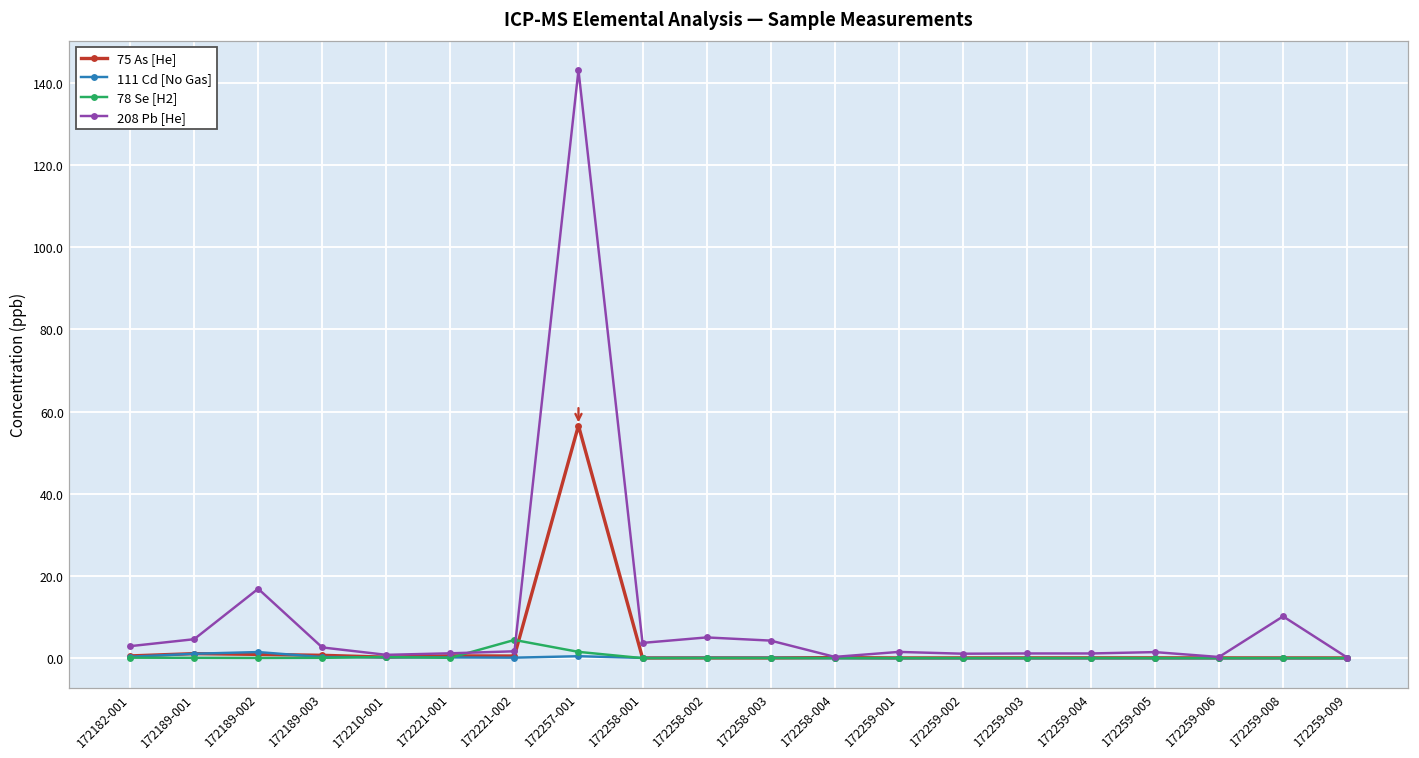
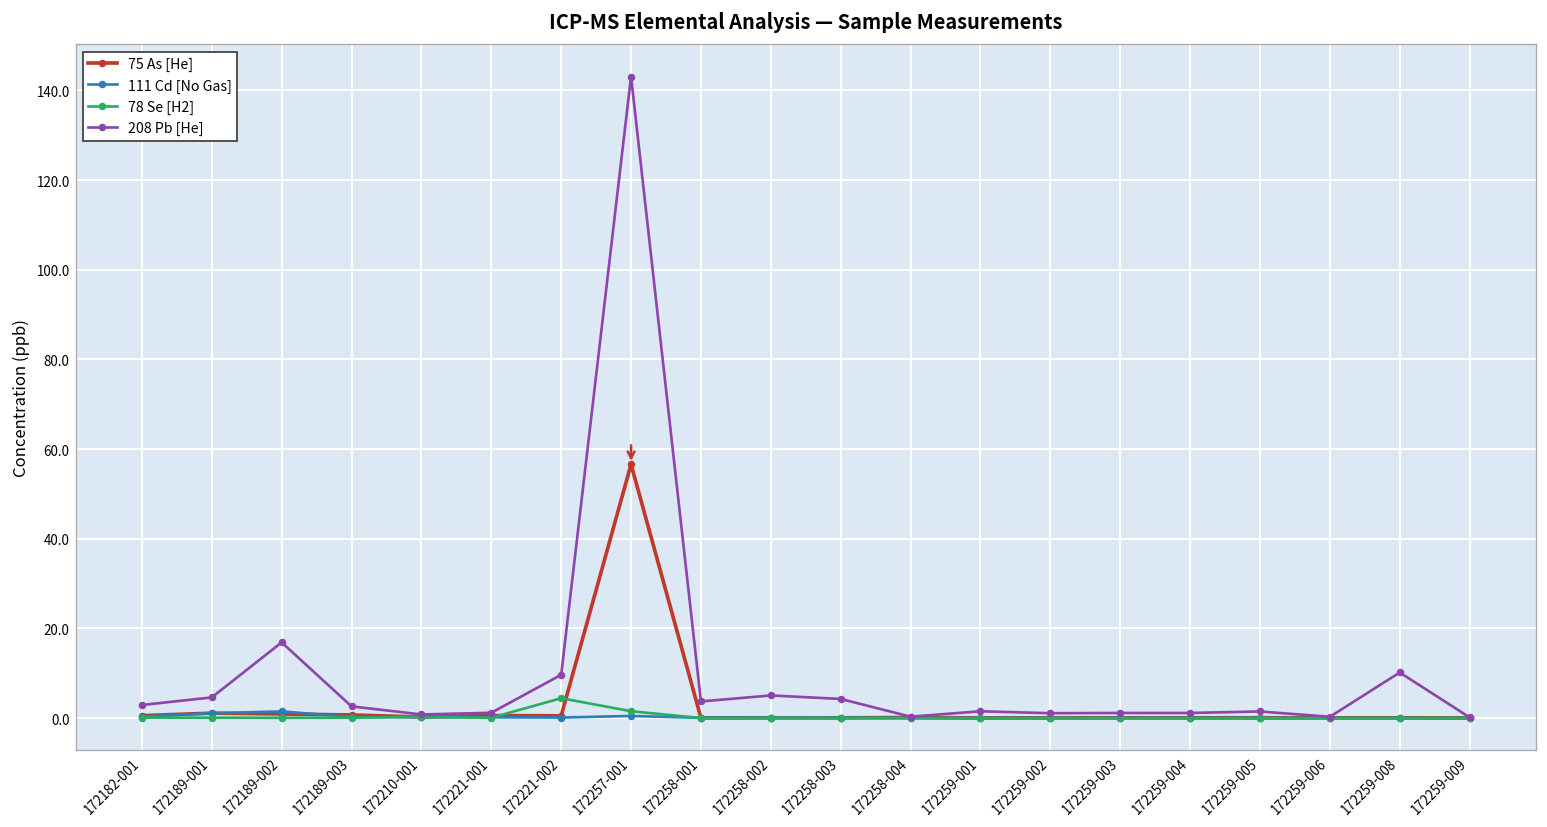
  {
    "75 As [He]": {
      "172257-001": 57
    },
    "111 Cd [No Gas]": {
      "172257-001": 0
    },
    "78 Se [H2]": {
      "172189-001": 0,
      "172189-002": 0,
      "172221-002": 4,
      "172257-001": 2
    },
    "208 Pb [He]": {
      "172182-001": 3,
      "172189-001": 5,
      "172189-002": 17,
      "172189-003": 3,
-     "172221-002": 2,
+     "172221-002": 10,
      "172257-001": 143,
      "172258-001": 4,
      "172258-002": 5,
      "172258-003": 4,
      "172259-001": 2,
      "172259-002": 1,
      "172259-003": 1,
      "172259-004": 1,
      "172259-005": 1,
      "172259-008": 10
    }
  }
